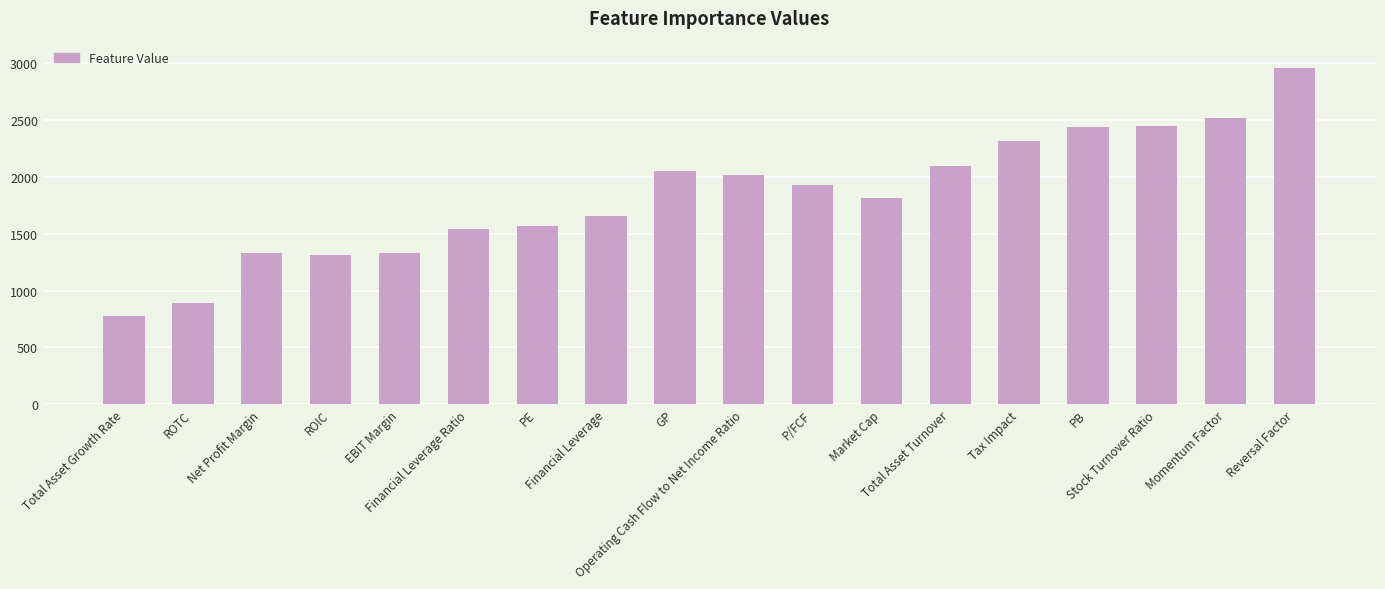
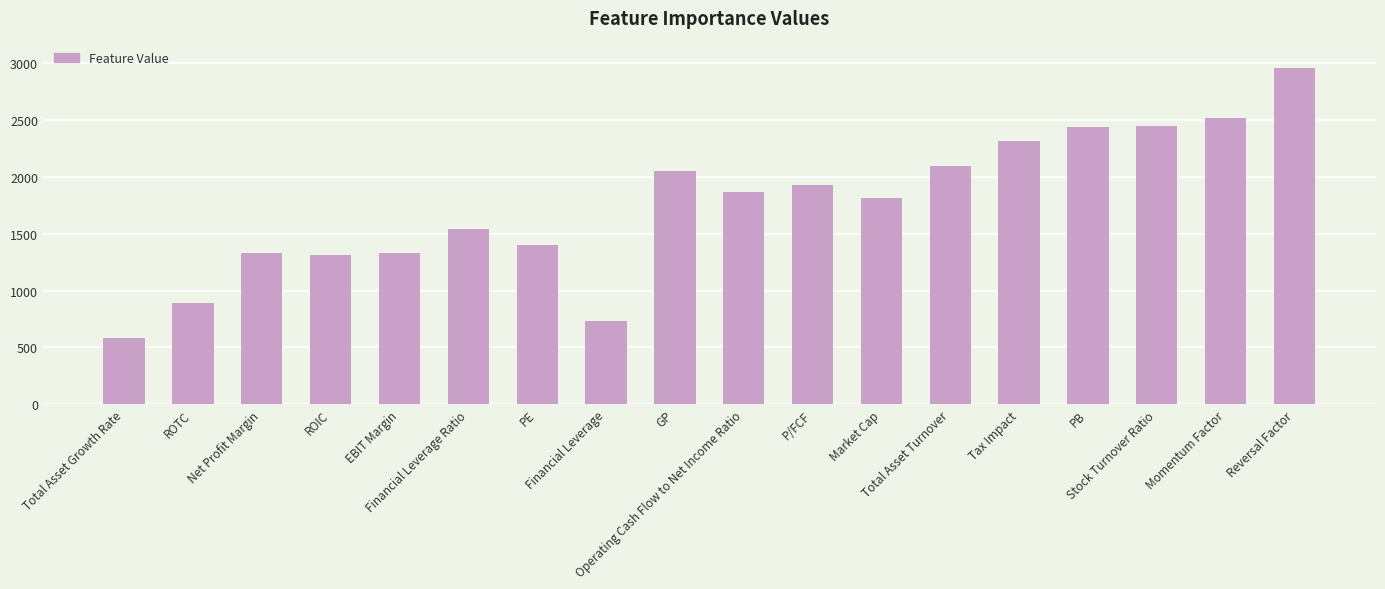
  {
-   "Total Asset Growth Rate": 780,
+   "Total Asset Growth Rate": 580,
    "ROTC": 890,
    "Net Profit Margin": 1330,
    "ROIC": 1310,
    "EBIT Margin": 1330,
    "Financial Leverage Ratio": 1540,
-   "PE": 1570,
-   "Financial Leverage": 1660,
+   "PE": 1400,
+   "Financial Leverage": 730,
    "GP": 2050,
-   "Operating Cash Flow to Net Income Ratio": 2020,
+   "Operating Cash Flow to Net Income Ratio": 1870,
    "P/FCF": 1930,
    "Market Cap": 1820,
    "Total Asset Turnover": 2100,
    "Tax Impact": 2320,
    "PB": 2440,
    "Stock Turnover Ratio": 2450,
    "Momentum Factor": 2520,
    "Reversal Factor": 2960
  }
